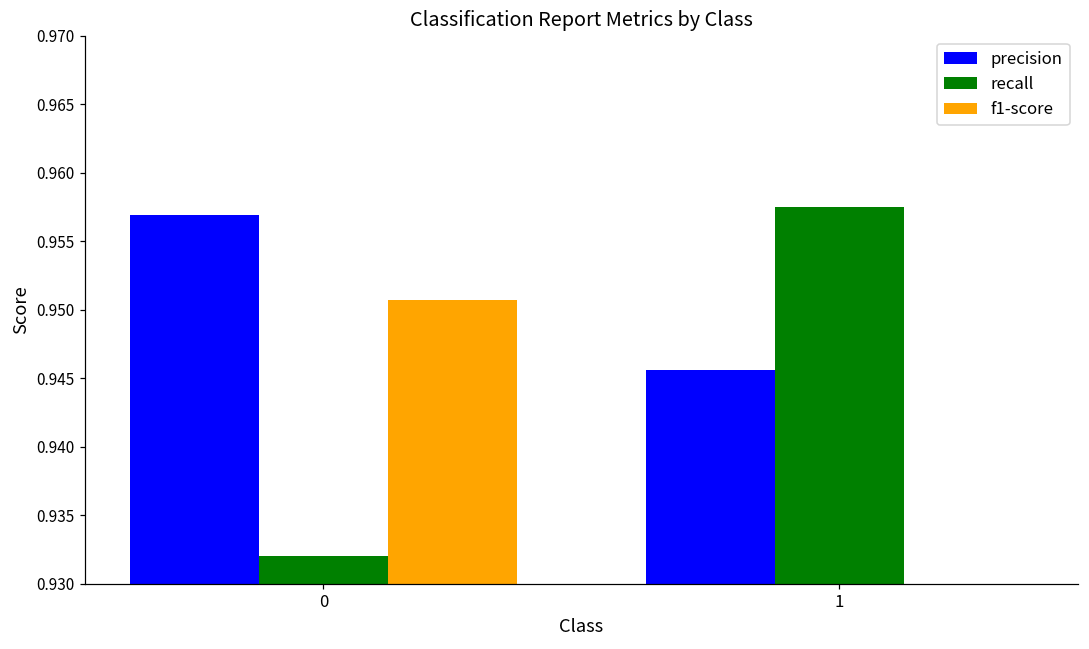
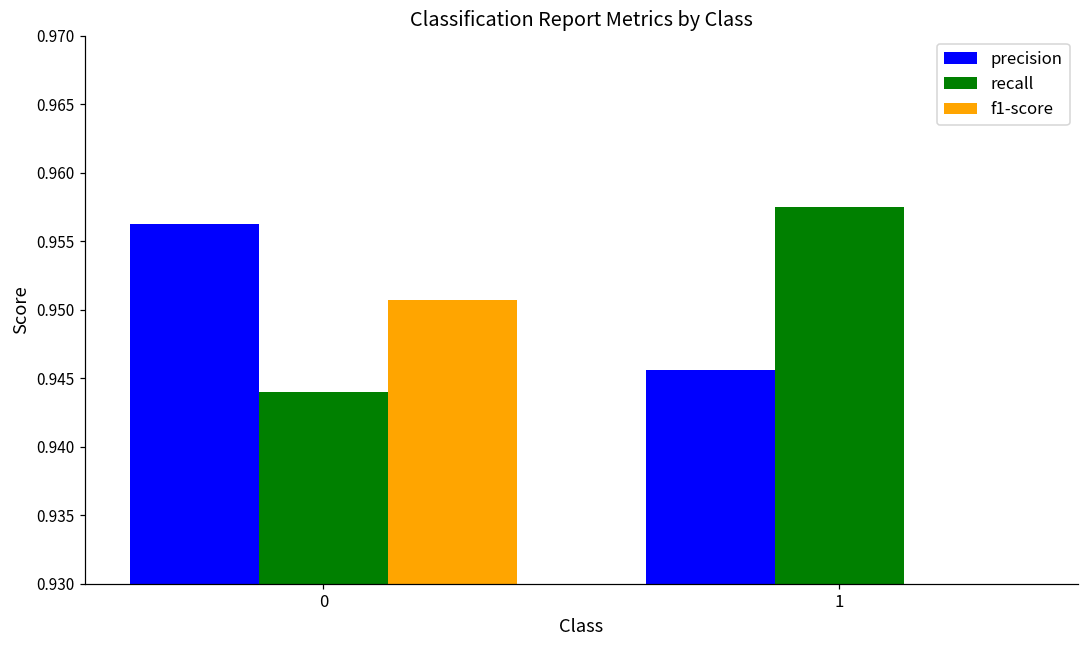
  {
    "precision": {
-     "0": 0.9569,
+     "0": 0.9562,
      "1": 0.9456
    },
    "recall": {
-     "0": 0.932,
+     "0": 0.944,
      "1": 0.9575
    },
    "f1-score": {
      "0": 0.9507
    }
  }
